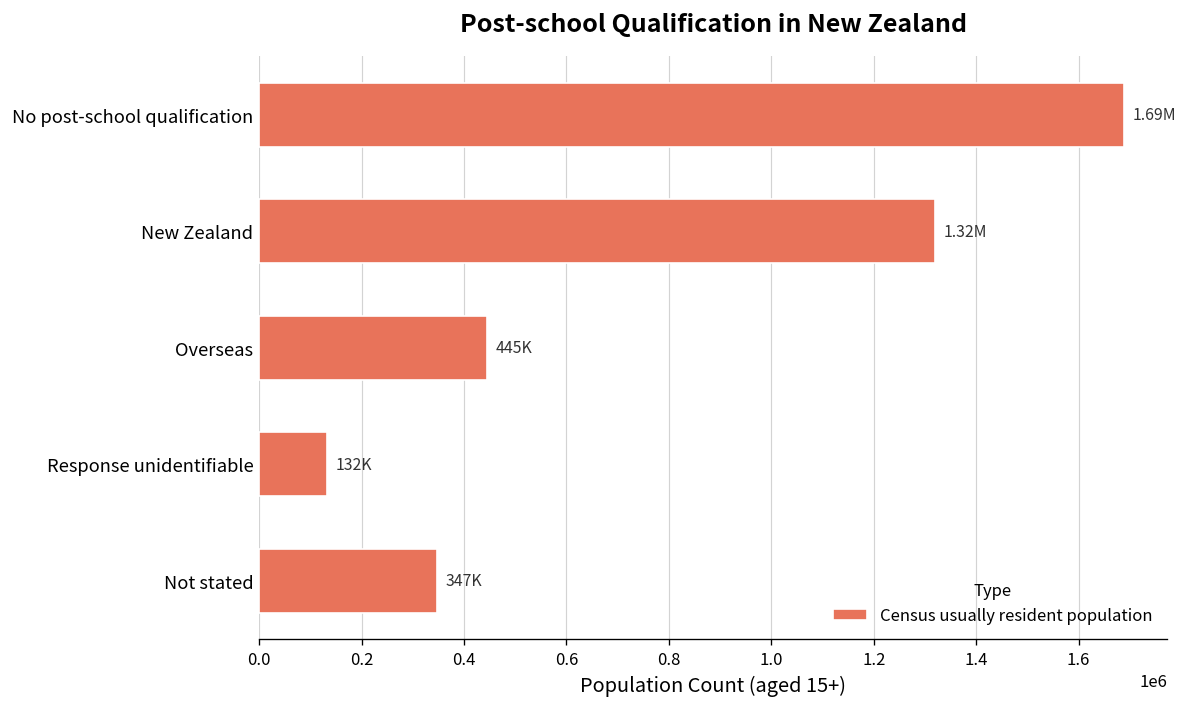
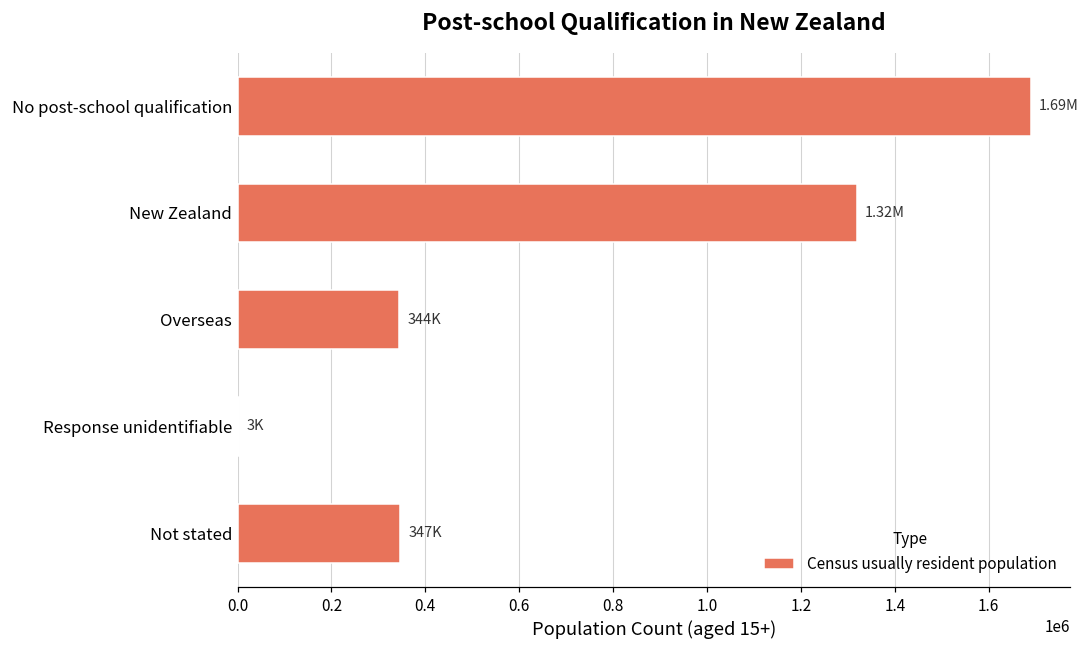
  {
    "No post-school qualification": "1.69M",
    "New Zealand": "1.32M",
-   "Overseas": "445K",
-   "Response unidentifiable": "132K",
+   "Overseas": "344K",
+   "Response unidentifiable": "3K",
    "Not stated": "347K"
  }
